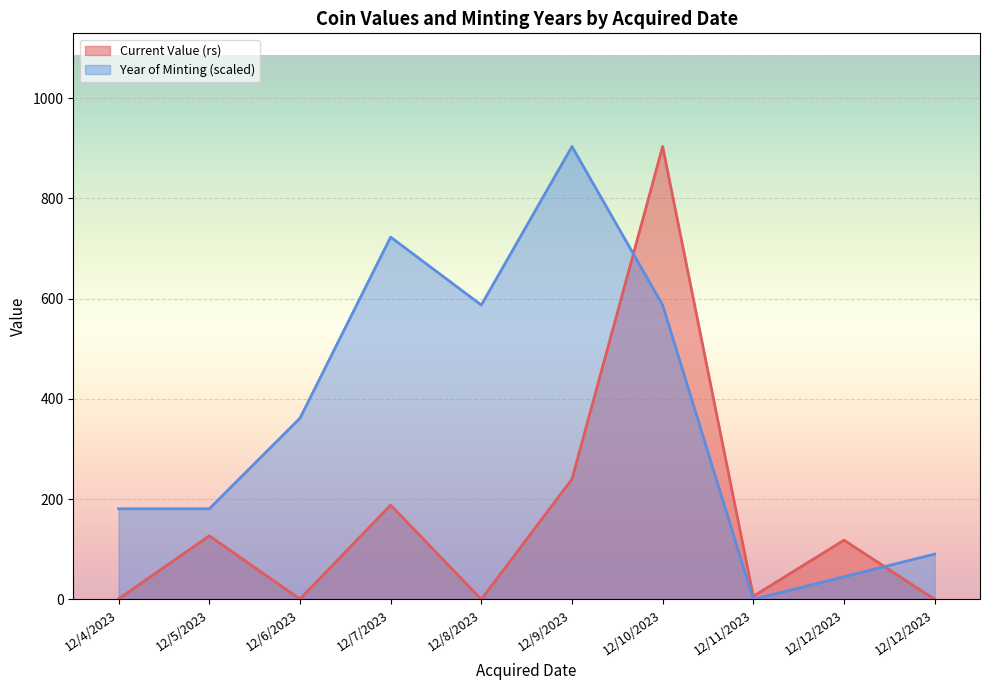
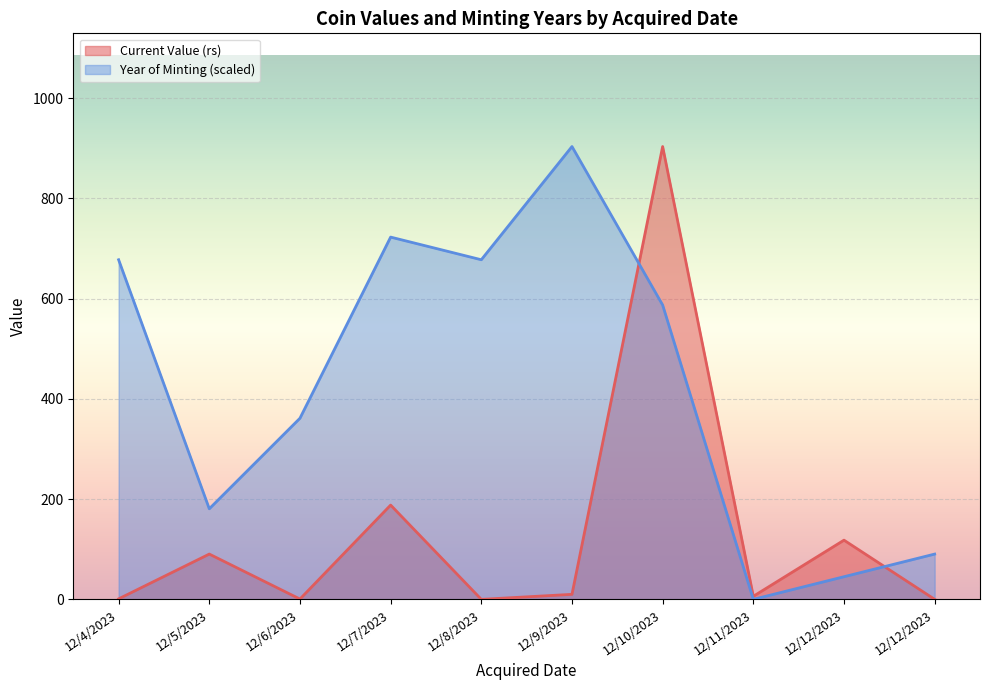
  {
    "Current Value (rs)": {
      "12/4/2023": 0,
-     "12/5/2023": 130,
+     "12/5/2023": 90,
      "12/6/2023": 0,
      "12/7/2023": 190,
      "12/8/2023": 0,
-     "12/9/2023": 240,
+     "12/9/2023": 10,
      "12/10/2023": 900,
      "12/11/2023": 10
    },
    "Year of Minting (scaled)": {
-     "12/4/2023": 180,
+     "12/4/2023": 680,
      "12/5/2023": 180,
      "12/6/2023": 360,
      "12/7/2023": 720,
-     "12/8/2023": 590,
+     "12/8/2023": 680,
      "12/9/2023": 900,
      "12/10/2023": 590,
      "12/11/2023": 0
    }
  }
